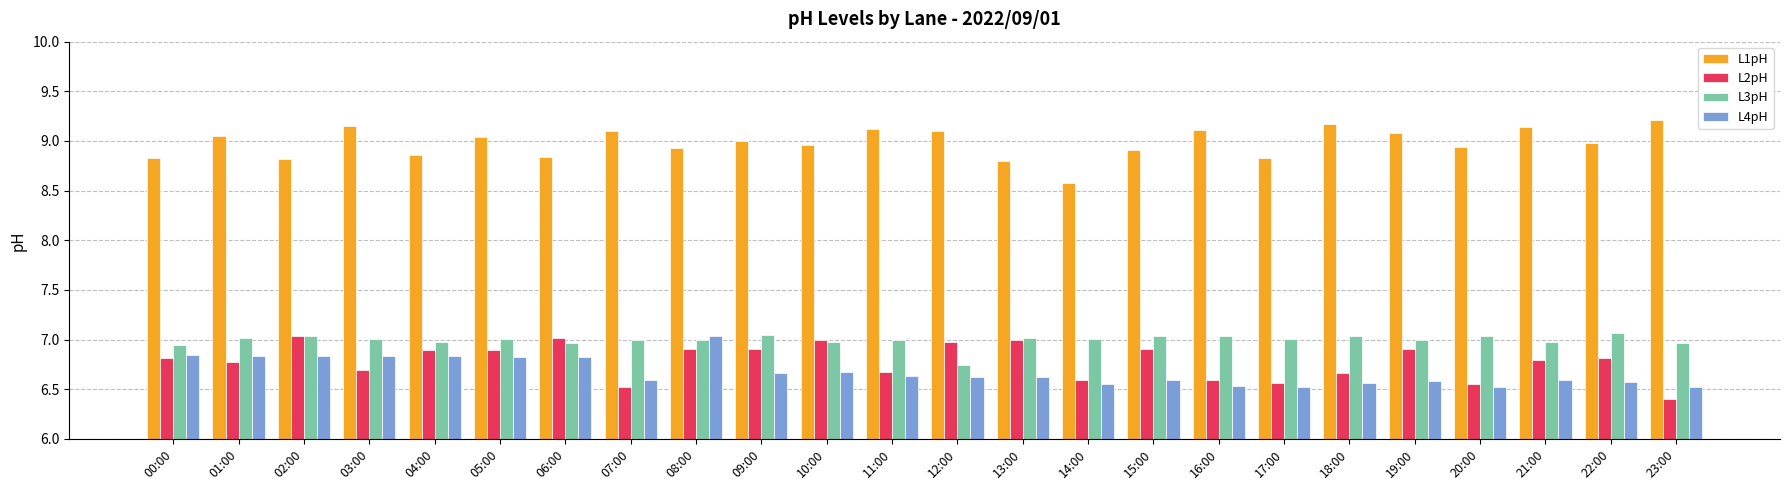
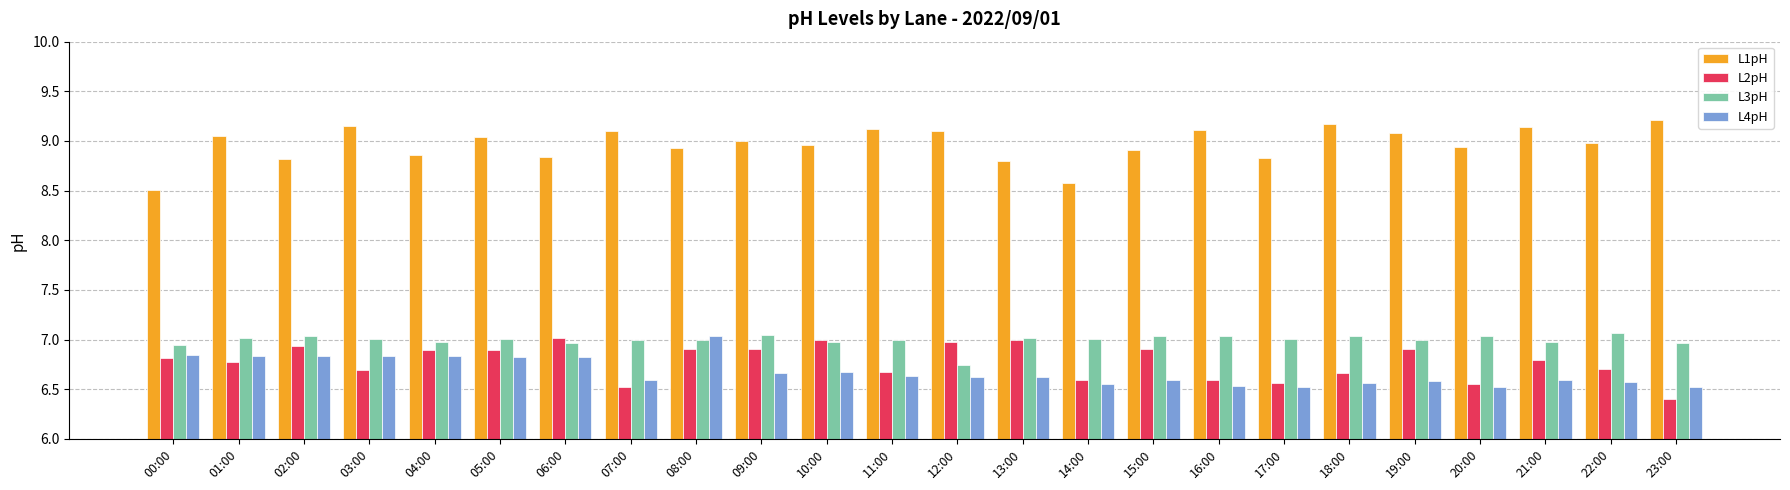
  {
    "L1pH": {
-     "00:00": 8.8,
+     "00:00": 8.5,
      "01:00": 9.1,
      "02:00": 8.8,
      "03:00": 9.2,
      "04:00": 8.9,
      "05:00": 9.0,
      "06:00": 8.8,
      "07:00": 9.1,
      "08:00": 8.9,
      "09:00": 9.0,
      "10:00": 9.0,
      "11:00": 9.1,
      "12:00": 9.1,
      "13:00": 8.8,
      "14:00": 8.6,
      "15:00": 8.9,
      "16:00": 9.1,
      "17:00": 8.8,
      "18:00": 9.2,
      "19:00": 9.1,
      "20:00": 8.9,
      "21:00": 9.1,
      "22:00": 9.0,
      "23:00": 9.2
    },
    "L2pH": {
      "00:00": 6.8,
      "01:00": 6.8,
-     "02:00": 7.0,
+     "02:00": 6.9,
      "03:00": 6.7,
      "04:00": 6.9,
      "05:00": 6.9,
      "06:00": 7.0,
      "07:00": 6.5,
      "08:00": 6.9,
      "09:00": 6.9,
      "10:00": 7.0,
      "11:00": 6.7,
      "12:00": 7.0,
      "13:00": 7.0,
      "14:00": 6.6,
      "15:00": 6.9,
      "16:00": 6.6,
      "17:00": 6.6,
      "18:00": 6.7,
      "19:00": 6.9,
      "20:00": 6.6,
      "21:00": 6.8,
-     "22:00": 6.8,
+     "22:00": 6.7,
      "23:00": 6.4
    },
    "L3pH": {
      "00:00": 7.0,
      "01:00": 7.0,
      "02:00": 7.0,
      "03:00": 7.0,
      "04:00": 7.0,
      "05:00": 7.0,
      "06:00": 7.0,
      "07:00": 7.0,
      "08:00": 7.0,
      "09:00": 7.1,
      "10:00": 7.0,
      "11:00": 7.0,
      "12:00": 6.7,
      "13:00": 7.0,
      "14:00": 7.0,
      "15:00": 7.0,
      "16:00": 7.0,
      "17:00": 7.0,
      "18:00": 7.0,
      "19:00": 7.0,
      "20:00": 7.0,
      "21:00": 7.0,
      "22:00": 7.1,
      "23:00": 7.0
    },
    "L4pH": {
      "00:00": 6.8,
      "01:00": 6.8,
      "02:00": 6.8,
      "03:00": 6.8,
      "04:00": 6.8,
      "05:00": 6.8,
      "06:00": 6.8,
      "07:00": 6.6,
      "08:00": 7.0,
      "09:00": 6.7,
      "10:00": 6.7,
      "11:00": 6.6,
      "12:00": 6.6,
      "13:00": 6.6,
      "14:00": 6.6,
      "15:00": 6.6,
      "16:00": 6.5,
      "17:00": 6.5,
      "18:00": 6.6,
      "19:00": 6.6,
      "20:00": 6.5,
      "21:00": 6.6,
      "22:00": 6.6,
      "23:00": 6.5
    }
  }
